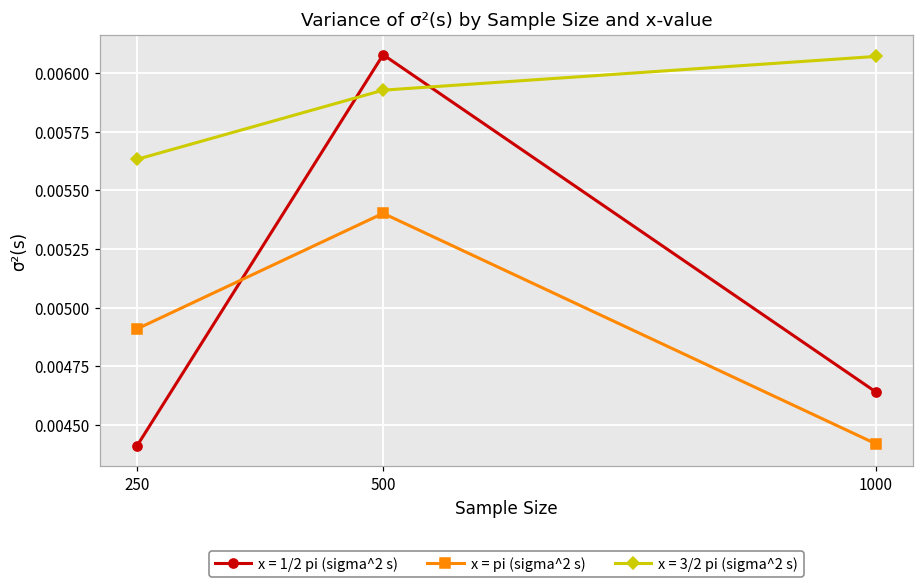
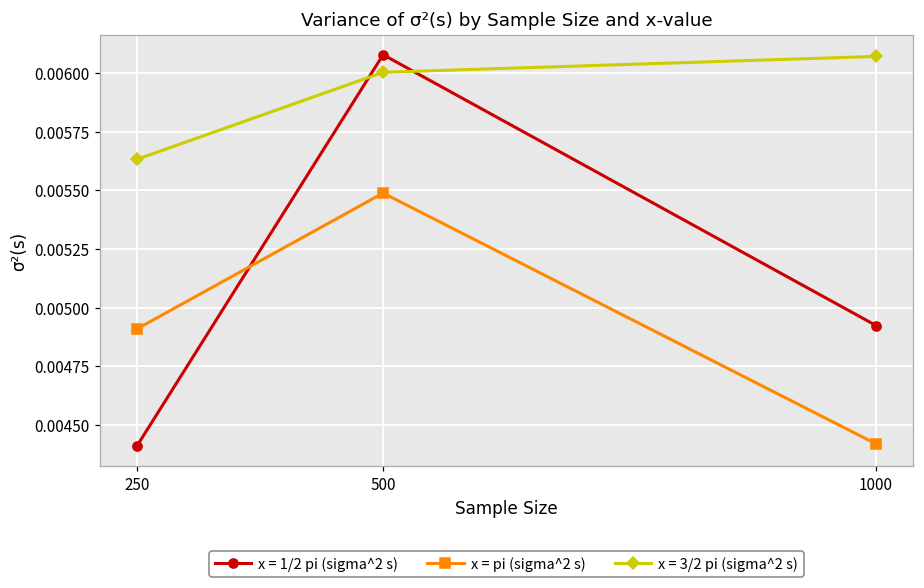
  {
    "x = 1/2 pi (sigma^2 s)": {
      "250": 0.00441,
      "500": 0.00608,
-     "1000": 0.00464
+     "1000": 0.00492
    },
    "x = pi (sigma^2 s)": {
      "250": 0.00491,
-     "500": 0.00540,
+     "500": 0.00549,
      "1000": 0.00442
    },
    "x = 3/2 pi (sigma^2 s)": {
      "250": 0.00563,
-     "500": 0.00593,
+     "500": 0.00600,
      "1000": 0.00607
    }
  }
